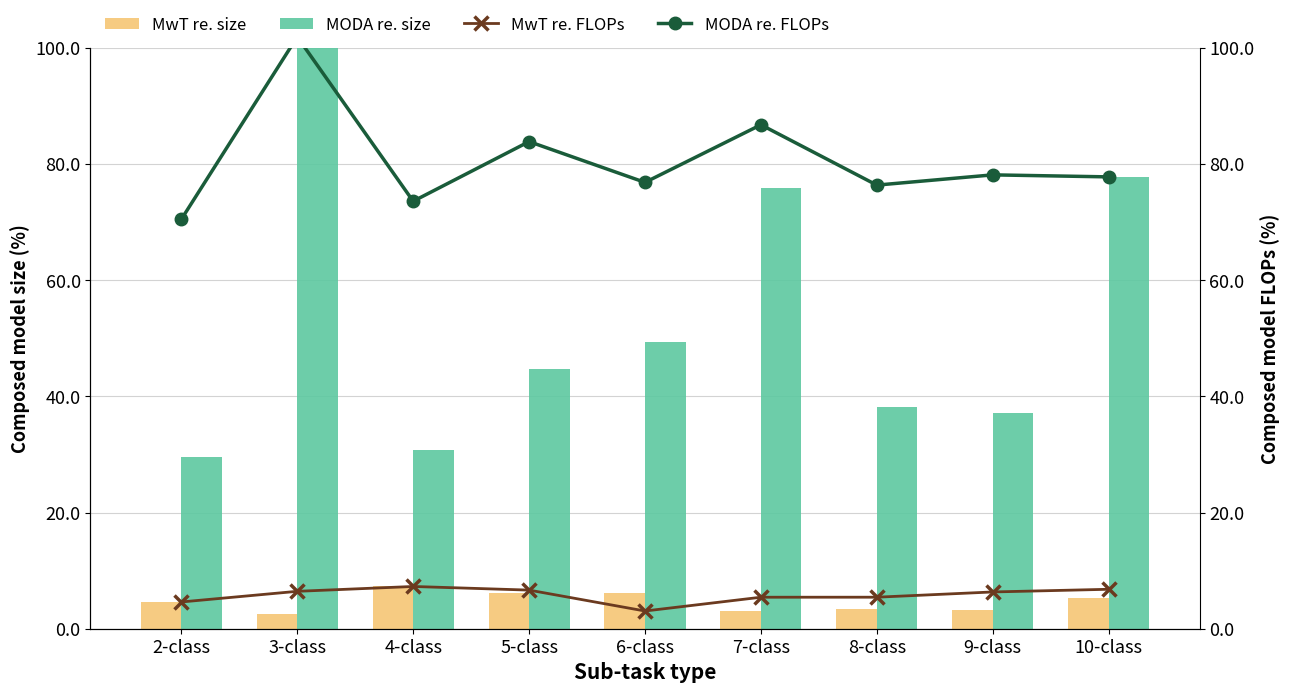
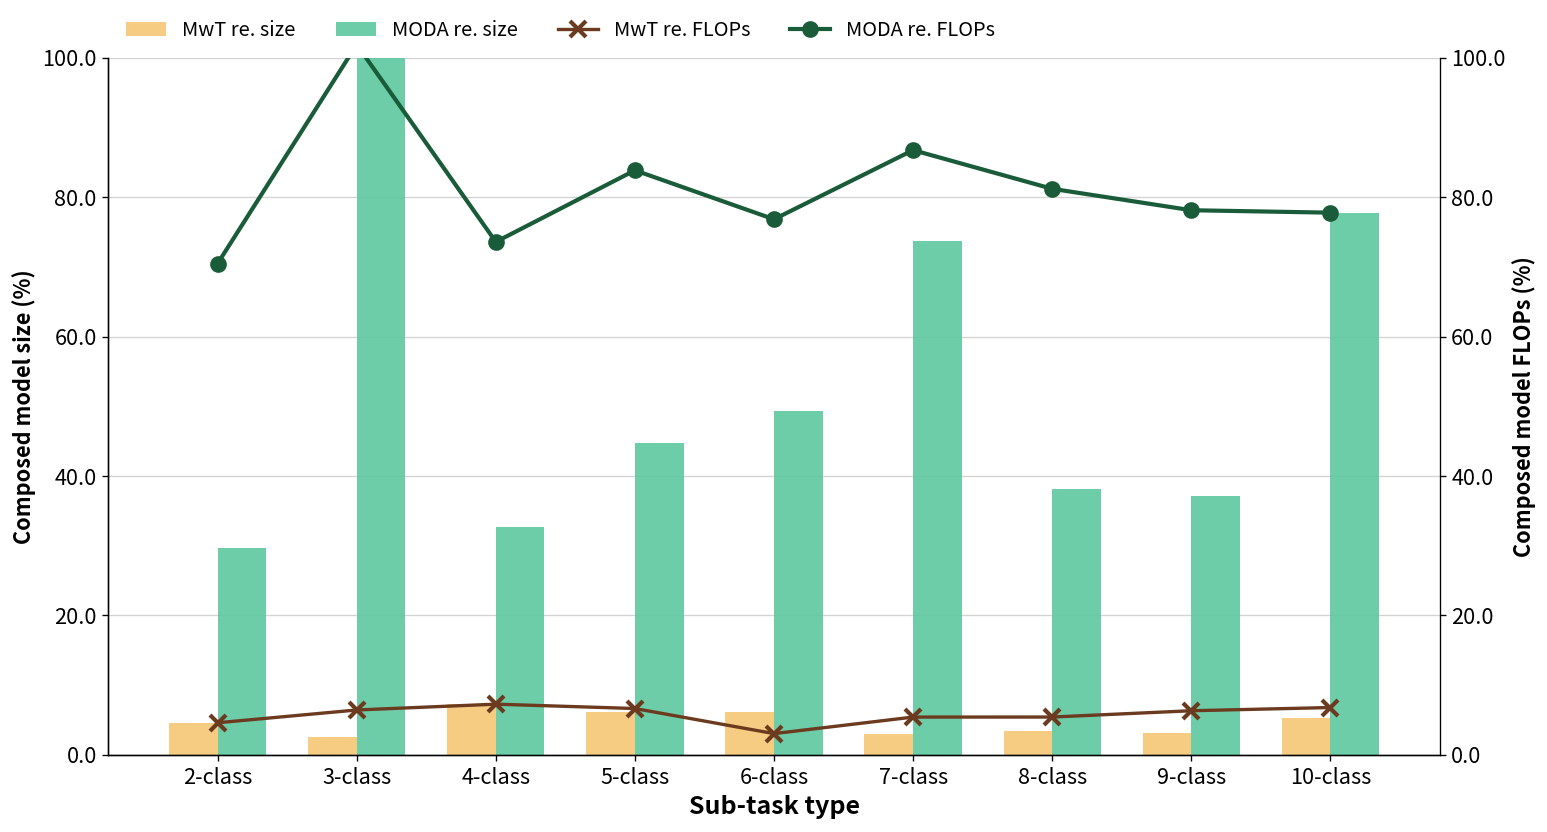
  {
    "MwT re. size": {
      "2-class": 5,
      "3-class": 3,
      "4-class": 7,
      "5-class": 6,
      "6-class": 6,
      "7-class": 3,
      "8-class": 3,
      "9-class": 3,
      "10-class": 5
    },
    "MODA re. size": {
      "2-class": 30,
-     "4-class": 31,
+     "4-class": 33,
      "5-class": 45,
      "6-class": 49,
-     "7-class": 76,
+     "7-class": 74,
      "8-class": 38,
      "9-class": 37,
      "10-class": 78
    },
    "MwT re. FLOPs": {
      "2-class": 5,
      "3-class": 6,
      "4-class": 7,
      "5-class": 7,
      "6-class": 3,
      "7-class": 5,
      "8-class": 5,
      "9-class": 6,
      "10-class": 7
    },
    "MODA re. FLOPs": {
      "2-class": 70,
      "4-class": 74,
      "5-class": 84,
      "6-class": 77,
      "7-class": 87,
-     "8-class": 76,
+     "8-class": 81,
      "9-class": 78,
      "10-class": 78
    }
  }
